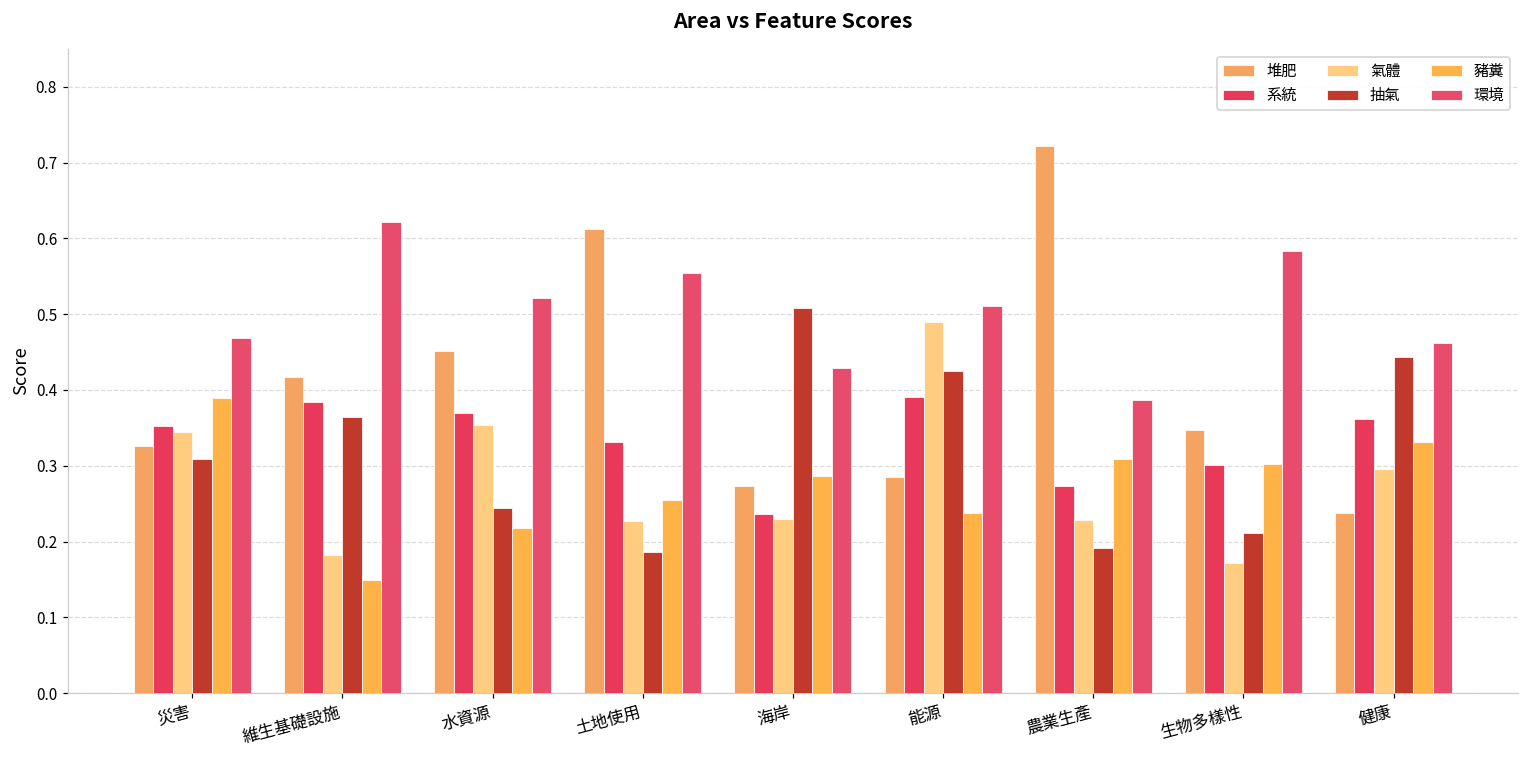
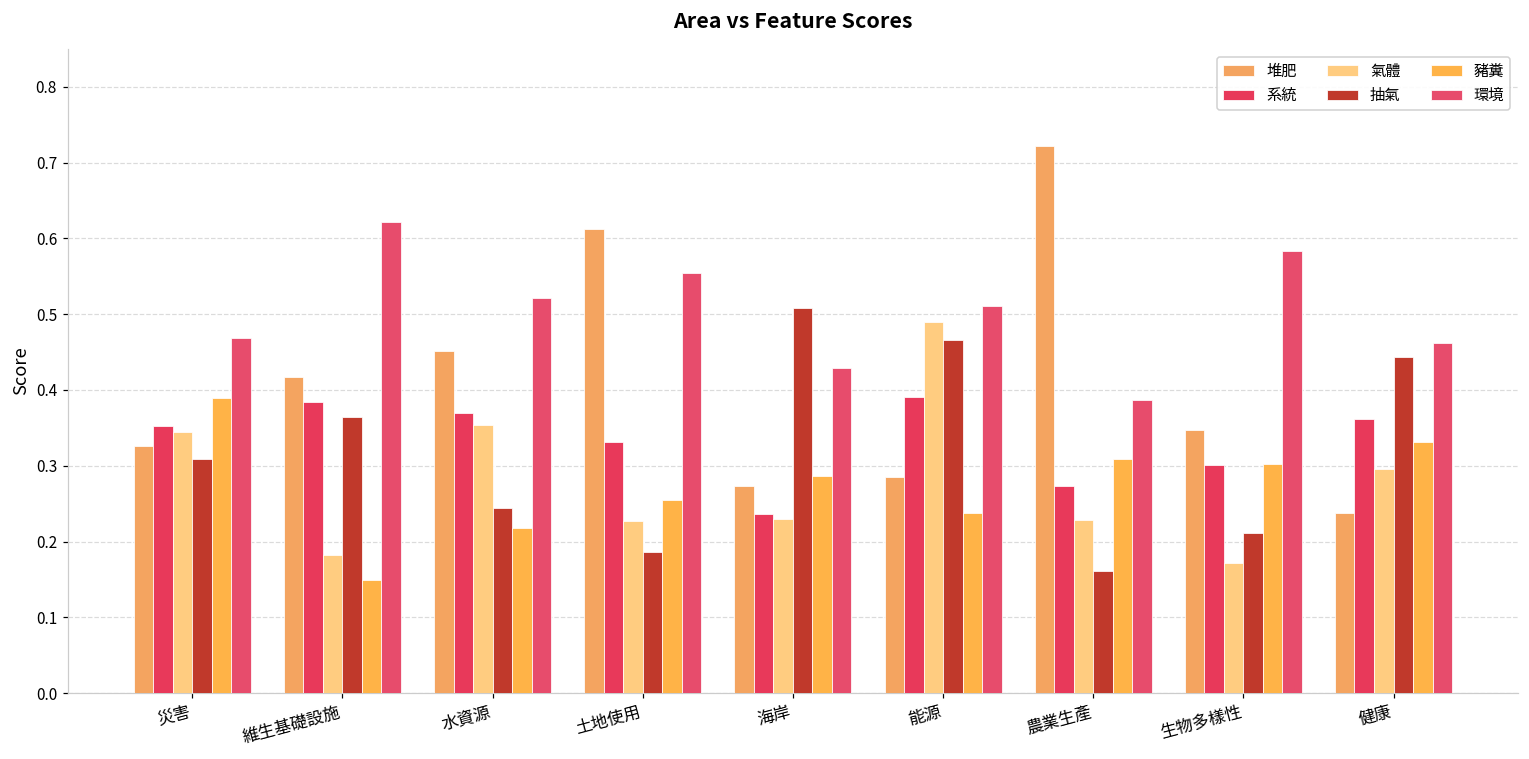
  {
    "抽氣": {
      "災害": 0.31,
      "維生基礎設施": 0.36,
      "水資源": 0.24,
      "土地使用": 0.19,
      "海岸": 0.51,
-     "能源": 0.42,
-     "農業生產": 0.19,
+     "能源": 0.47,
+     "農業生產": 0.16,
      "生物多樣性": 0.21,
      "健康": 0.44
    }
  }
